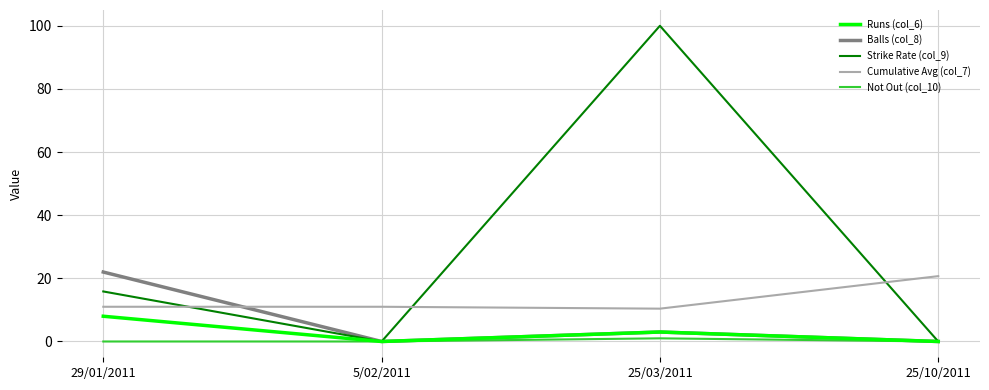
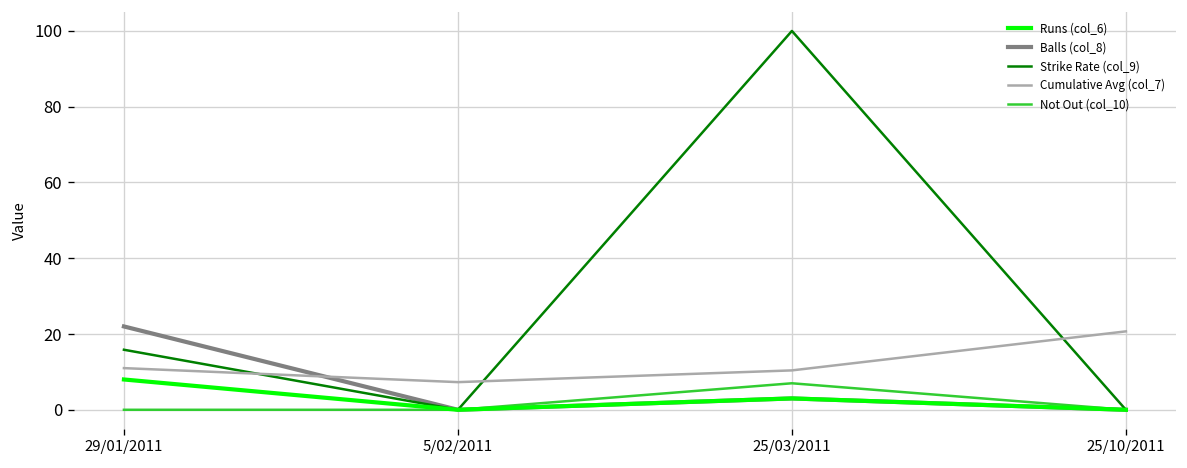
  {
    "Runs (col_6)": {
      "29/01/2011": 8
    },
    "Balls (col_8)": {
      "29/01/2011": 22
    },
    "Strike Rate (col_9)": {
      "29/01/2011": 16,
      "25/03/2011": 100
    },
    "Cumulative Avg (col_7)": {
      "29/01/2011": 11,
-     "5/02/2011": 11,
+     "5/02/2011": 7,
      "25/03/2011": 10,
      "25/10/2011": 21
    },
    "Not Out (col_10)": {
      "29/01/2011": 0,
-     "25/03/2011": 1
+     "25/03/2011": 7
    }
  }
